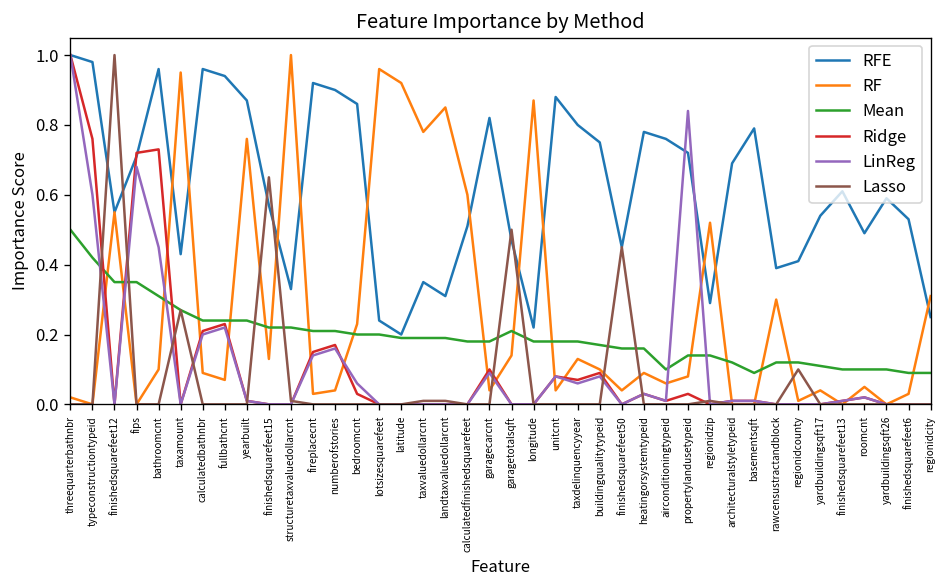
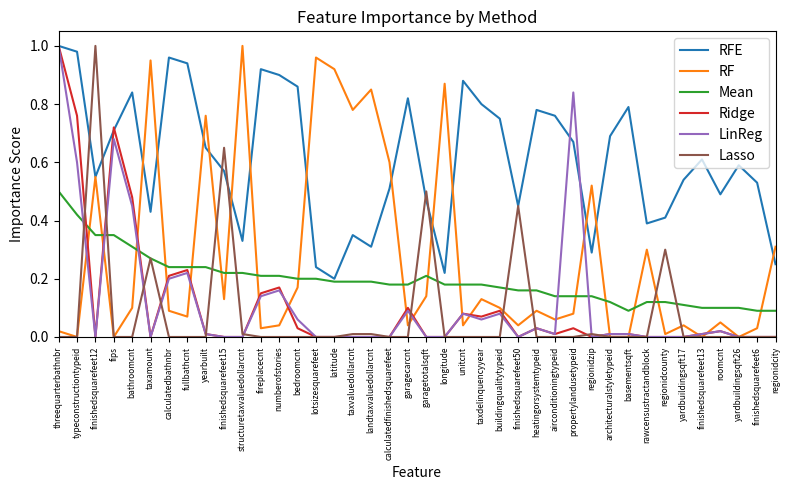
  {
    "RFE": {
      "typeconstructiontypeid": 0.98,
      "fips": 0.71,
-     "bathroomcnt": 0.96,
+     "bathroomcnt": 0.84,
      "taxamount": 0.43,
      "calculatedbathnbr": 0.96,
      "fullbathcnt": 0.94,
-     "yearbuilt": 0.87,
+     "yearbuilt": 0.65,
      "finishedsquarefeet15": 0.57,
      "structuretaxvaluedollarcnt": 0.33,
      "fireplacecnt": 0.92,
      "numberofstories": 0.90,
      "bedroomcnt": 0.86,
      "lotsizesquarefeet": 0.24,
      "latitude": 0.20,
      "taxvaluedollarcnt": 0.35,
      "landtaxvaluedollarcnt": 0.31,
      "calculatedfinishedsquarefeet": 0.51,
      "garagecarcnt": 0.82,
      "garagetotalsqft": 0.47,
      "longitude": 0.22,
      "unitcnt": 0.88,
      "taxdelinquencyyear": 0.80,
      "buildingqualitytypeid": 0.75,
      "heatingorsystemtypeid": 0.78,
      "airconditioningtypeid": 0.76,
-     "propertylandusetypeid": 0.72,
+     "propertylandusetypeid": 0.67,
      "regionidzip": 0.29,
      "architecturalstyletypeid": 0.69,
      "basementsqft": 0.79,
      "rawcensustractandblock": 0.39,
      "regionidcounty": 0.41,
      "yardbuildingsqft17": 0.54,
      "roomcnt": 0.49,
      "finishedsquarefeet6": 0.53,
      "regionidcity": 0.25
    },
    "RF": {
      "threequarterbathnbr": 0.02,
      "bathroomcnt": 0.10,
      "taxamount": 0.95,
      "calculatedbathnbr": 0.09,
      "fullbathcnt": 0.07,
      "yearbuilt": 0.76,
      "finishedsquarefeet15": 0.13,
      "structuretaxvaluedollarcnt": 1.00,
      "fireplacecnt": 0.03,
      "numberofstories": 0.04,
-     "bedroomcnt": 0.23,
+     "bedroomcnt": 0.17,
      "lotsizesquarefeet": 0.96,
      "latitude": 0.92,
      "taxvaluedollarcnt": 0.78,
      "landtaxvaluedollarcnt": 0.85,
      "calculatedfinishedsquarefeet": 0.60,
      "garagecarcnt": 0.04,
      "garagetotalsqft": 0.14,
      "longitude": 0.87,
      "unitcnt": 0.04,
      "taxdelinquencyyear": 0.13,
      "buildingqualitytypeid": 0.10,
      "finishedsquarefeet50": 0.04,
      "heatingorsystemtypeid": 0.09,
      "airconditioningtypeid": 0.06,
      "propertylandusetypeid": 0.08,
      "regionidzip": 0.52,
      "rawcensustractandblock": 0.30,
      "regionidcounty": 0.01,
      "yardbuildingsqft17": 0.04,
      "roomcnt": 0.05,
      "finishedsquarefeet6": 0.03,
      "regionidcity": 0.31
    },
    "Mean": {
      "threequarterbathnbr": 0.50,
      "typeconstructiontypeid": 0.42,
      "finishedsquarefeet12": 0.35,
      "fips": 0.35,
      "bathroomcnt": 0.31,
      "calculatedbathnbr": 0.24,
      "fullbathcnt": 0.24,
      "yearbuilt": 0.24,
      "finishedsquarefeet15": 0.22,
      "structuretaxvaluedollarcnt": 0.22,
      "fireplacecnt": 0.21,
      "numberofstories": 0.21,
      "bedroomcnt": 0.20,
      "lotsizesquarefeet": 0.20,
      "latitude": 0.19,
      "taxvaluedollarcnt": 0.19,
      "landtaxvaluedollarcnt": 0.19,
      "calculatedfinishedsquarefeet": 0.18,
      "garagecarcnt": 0.18,
      "garagetotalsqft": 0.21,
      "longitude": 0.18,
      "unitcnt": 0.18,
      "taxdelinquencyyear": 0.18,
      "buildingqualitytypeid": 0.17,
      "finishedsquarefeet50": 0.16,
      "heatingorsystemtypeid": 0.16,
-     "airconditioningtypeid": 0.10,
+     "airconditioningtypeid": 0.14,
      "propertylandusetypeid": 0.14,
      "regionidzip": 0.14,
      "architecturalstyletypeid": 0.12,
      "basementsqft": 0.09,
      "rawcensustractandblock": 0.12,
      "regionidcounty": 0.12,
      "yardbuildingsqft17": 0.11,
      "finishedsquarefeet13": 0.10,
      "roomcnt": 0.10,
      "yardbuildingsqft26": 0.10,
      "finishedsquarefeet6": 0.09,
      "regionidcity": 0.09
    },
    "Ridge": {
      "typeconstructiontypeid": 0.76,
      "fips": 0.72,
-     "bathroomcnt": 0.73,
+     "bathroomcnt": 0.48,
      "calculatedbathnbr": 0.21,
      "fullbathcnt": 0.23,
      "fireplacecnt": 0.15,
      "numberofstories": 0.17,
      "bedroomcnt": 0.03,
      "garagecarcnt": 0.10,
      "taxdelinquencyyear": 0.07,
      "buildingqualitytypeid": 0.09,
      "propertylandusetypeid": 0.03
    },
    "LinReg": {
      "typeconstructiontypeid": 0.60,
      "fips": 0.68,
      "bathroomcnt": 0.45,
      "calculatedbathnbr": 0.20,
      "fullbathcnt": 0.22,
      "fireplacecnt": 0.14,
      "numberofstories": 0.16,
      "bedroomcnt": 0.06,
      "garagecarcnt": 0.09,
      "taxdelinquencyyear": 0.06,
      "buildingqualitytypeid": 0.08,
      "propertylandusetypeid": 0.84
    },
    "Lasso": {
      "threequarterbathnbr": 0.0,
      "finishedsquarefeet12": 1.0,
      "bathroomcnt": 0.0,
      "calculatedbathnbr": 0.0,
      "fullbathcnt": 0.0,
      "yearbuilt": 0.0,
      "finishedsquarefeet15": 0.65,
      "structuretaxvaluedollarcnt": 0.01,
      "fireplacecnt": 0.0,
      "numberofstories": 0.0,
      "bedroomcnt": 0.0,
      "taxvaluedollarcnt": 0.01,
      "landtaxvaluedollarcnt": 0.01,
      "garagecarcnt": 0.0,
      "garagetotalsqft": 0.5,
      "unitcnt": 0.0,
      "taxdelinquencyyear": 0.0,
      "buildingqualitytypeid": 0.0,
      "heatingorsystemtypeid": 0.0,
      "airconditioningtypeid": 0.0,
      "propertylandusetypeid": 0.0,
      "regionidzip": 0.01,
-     "regionidcounty": 0.1,
+     "regionidcounty": 0.3,
      "roomcnt": 0.0
    }
  }
